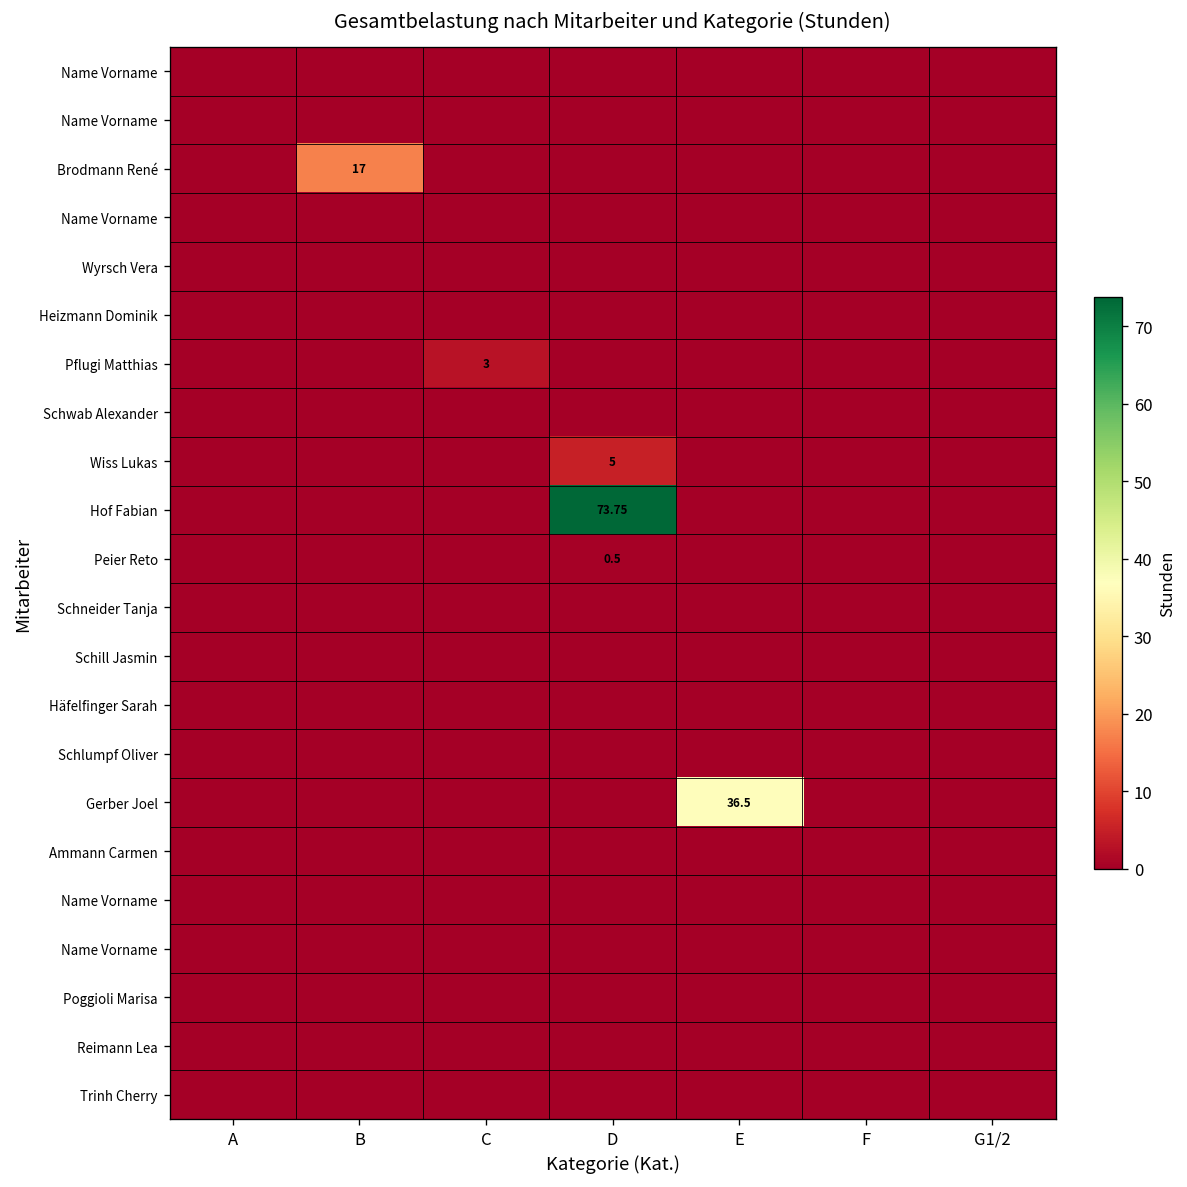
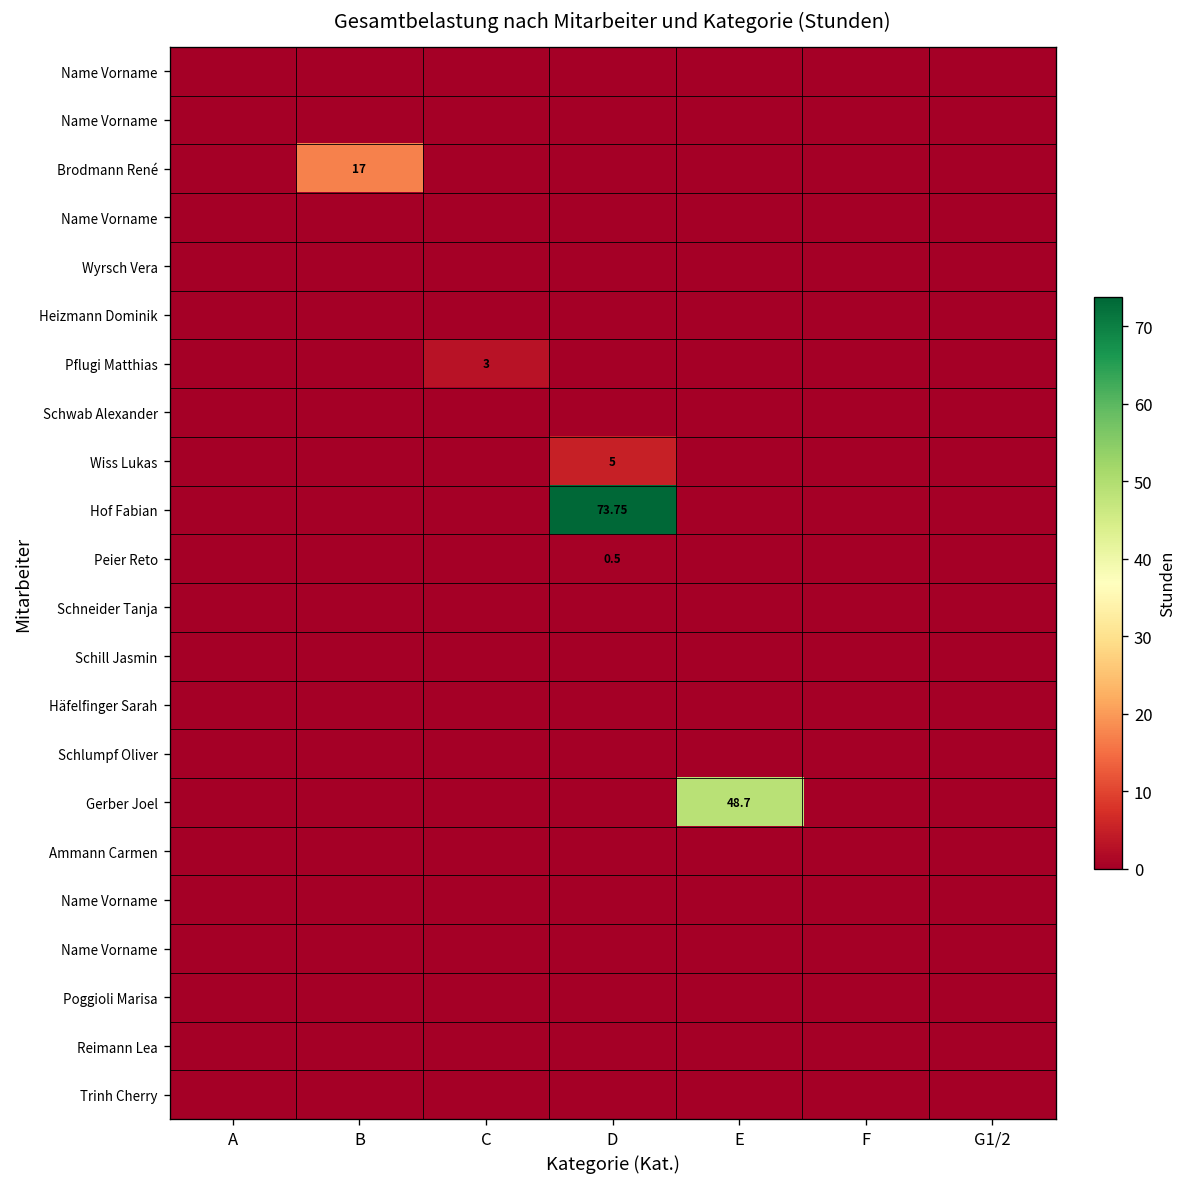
  {
    "Brodmann René": {
      "B": 17
    },
    "Pflugi Matthias": {
      "C": 3
    },
    "Wiss Lukas": {
      "D": 5
    },
    "Hof Fabian": {
      "D": 73.75
    },
    "Peier Reto": {
      "D": 0.5
    },
    "Gerber Joel": {
-     "E": 36.5
+     "E": 48.7
    }
  }
